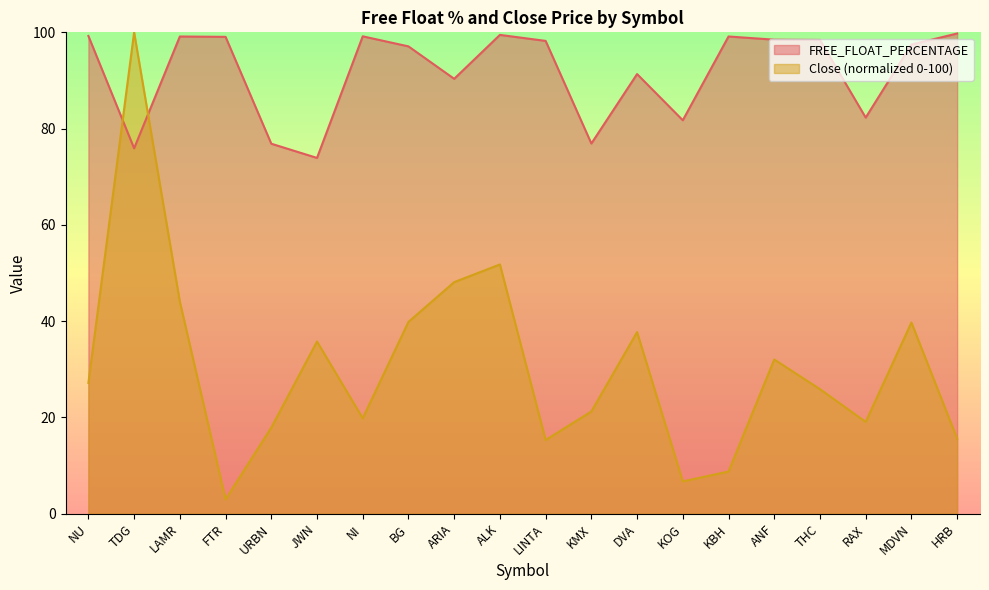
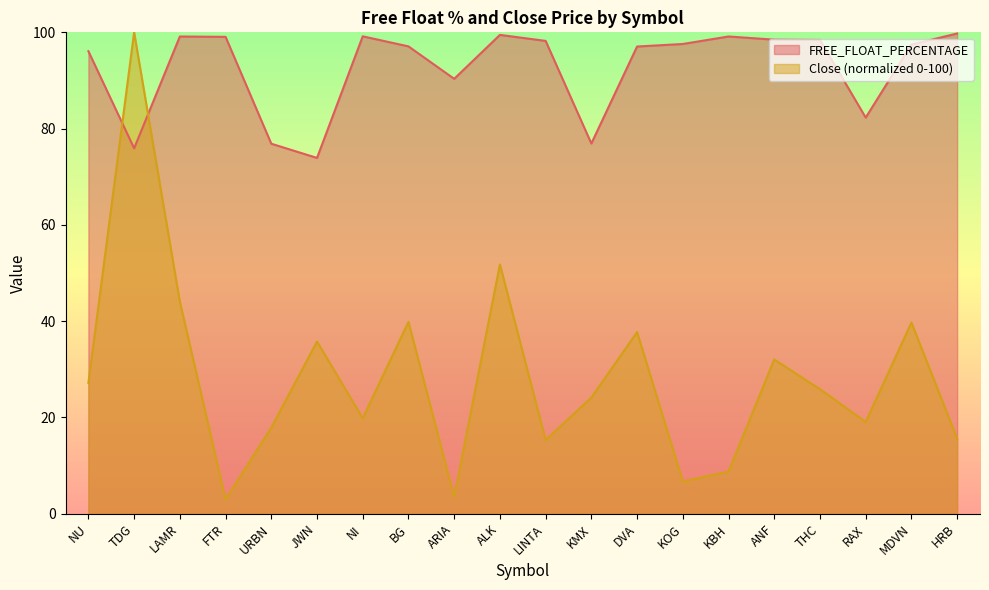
  {
    "FREE_FLOAT_PERCENTAGE": {
-     "NU": 99,
+     "NU": 96,
      "TDG": 76,
      "LAMR": 99,
      "FTR": 99,
      "URBN": 77,
      "JWN": 74,
      "NI": 99,
      "BG": 97,
      "ARIA": 90,
      "ALK": 99,
      "LINTA": 98,
      "KMX": 77,
-     "DVA": 91,
-     "KOG": 82,
+     "DVA": 97,
+     "KOG": 98,
      "KBH": 99,
      "RAX": 82,
      "HRB": 100
    },
    "Close (normalized 0-100)": {
      "NU": 27,
      "TDG": 100,
      "LAMR": 44,
      "FTR": 3,
      "URBN": 18,
      "JWN": 36,
      "NI": 20,
      "BG": 40,
-     "ARIA": 48,
+     "ARIA": 4,
      "ALK": 52,
      "LINTA": 15,
-     "KMX": 21,
+     "KMX": 24,
      "DVA": 38,
      "KOG": 7,
      "KBH": 9,
      "ANF": 32,
      "THC": 26,
      "RAX": 19,
      "MDVN": 40,
      "HRB": 16
    }
  }
